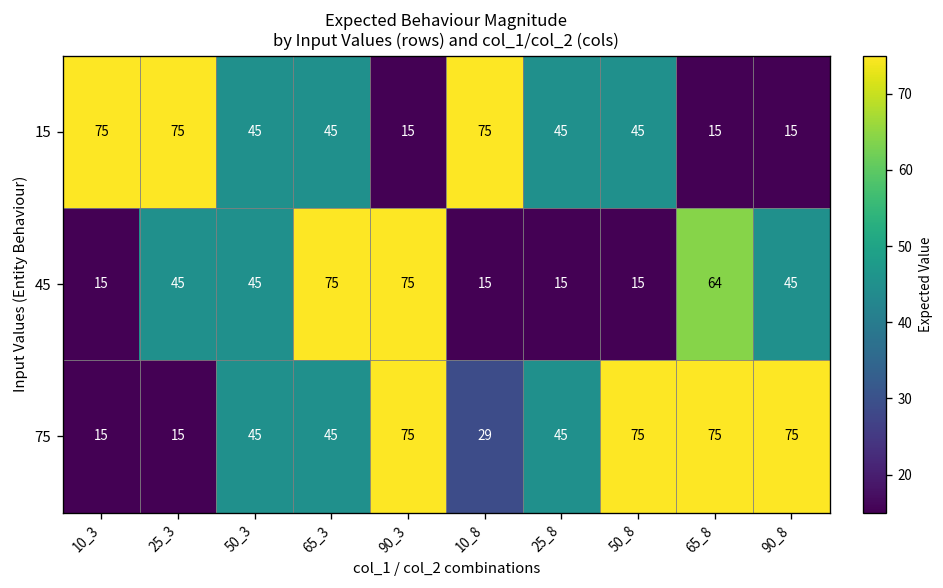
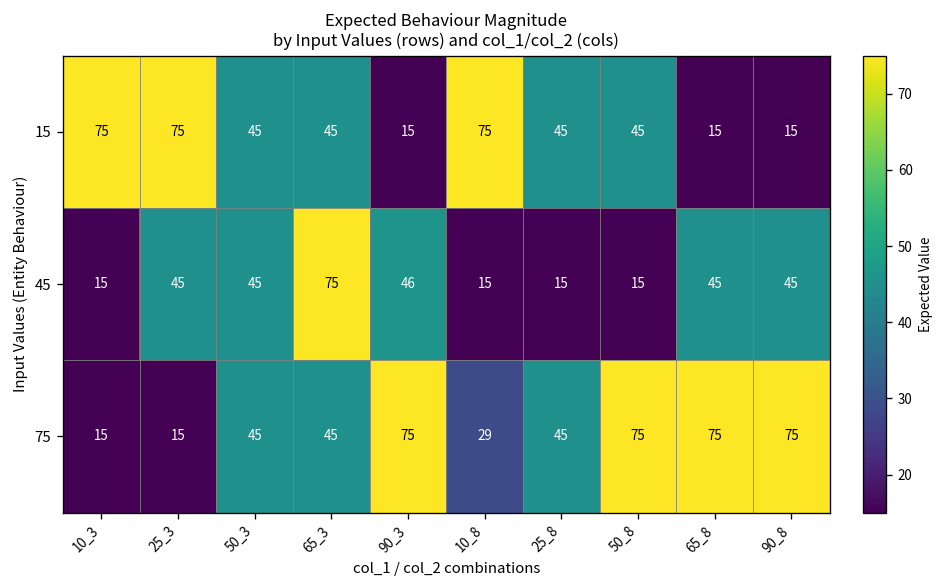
  {
    "15": {
      "10_3": 75,
      "25_3": 75,
      "50_3": 45,
      "65_3": 45,
      "90_3": 15,
      "10_8": 75,
      "25_8": 45,
      "50_8": 45,
      "65_8": 15,
      "90_8": 15
    },
    "45": {
      "10_3": 15,
      "25_3": 45,
      "50_3": 45,
      "65_3": 75,
-     "90_3": 75,
+     "90_3": 46,
      "10_8": 15,
      "25_8": 15,
      "50_8": 15,
-     "65_8": 64,
+     "65_8": 45,
      "90_8": 45
    },
    "75": {
      "10_3": 15,
      "25_3": 15,
      "50_3": 45,
      "65_3": 45,
      "90_3": 75,
      "10_8": 29,
      "25_8": 45,
      "50_8": 75,
      "65_8": 75,
      "90_8": 75
    }
  }
